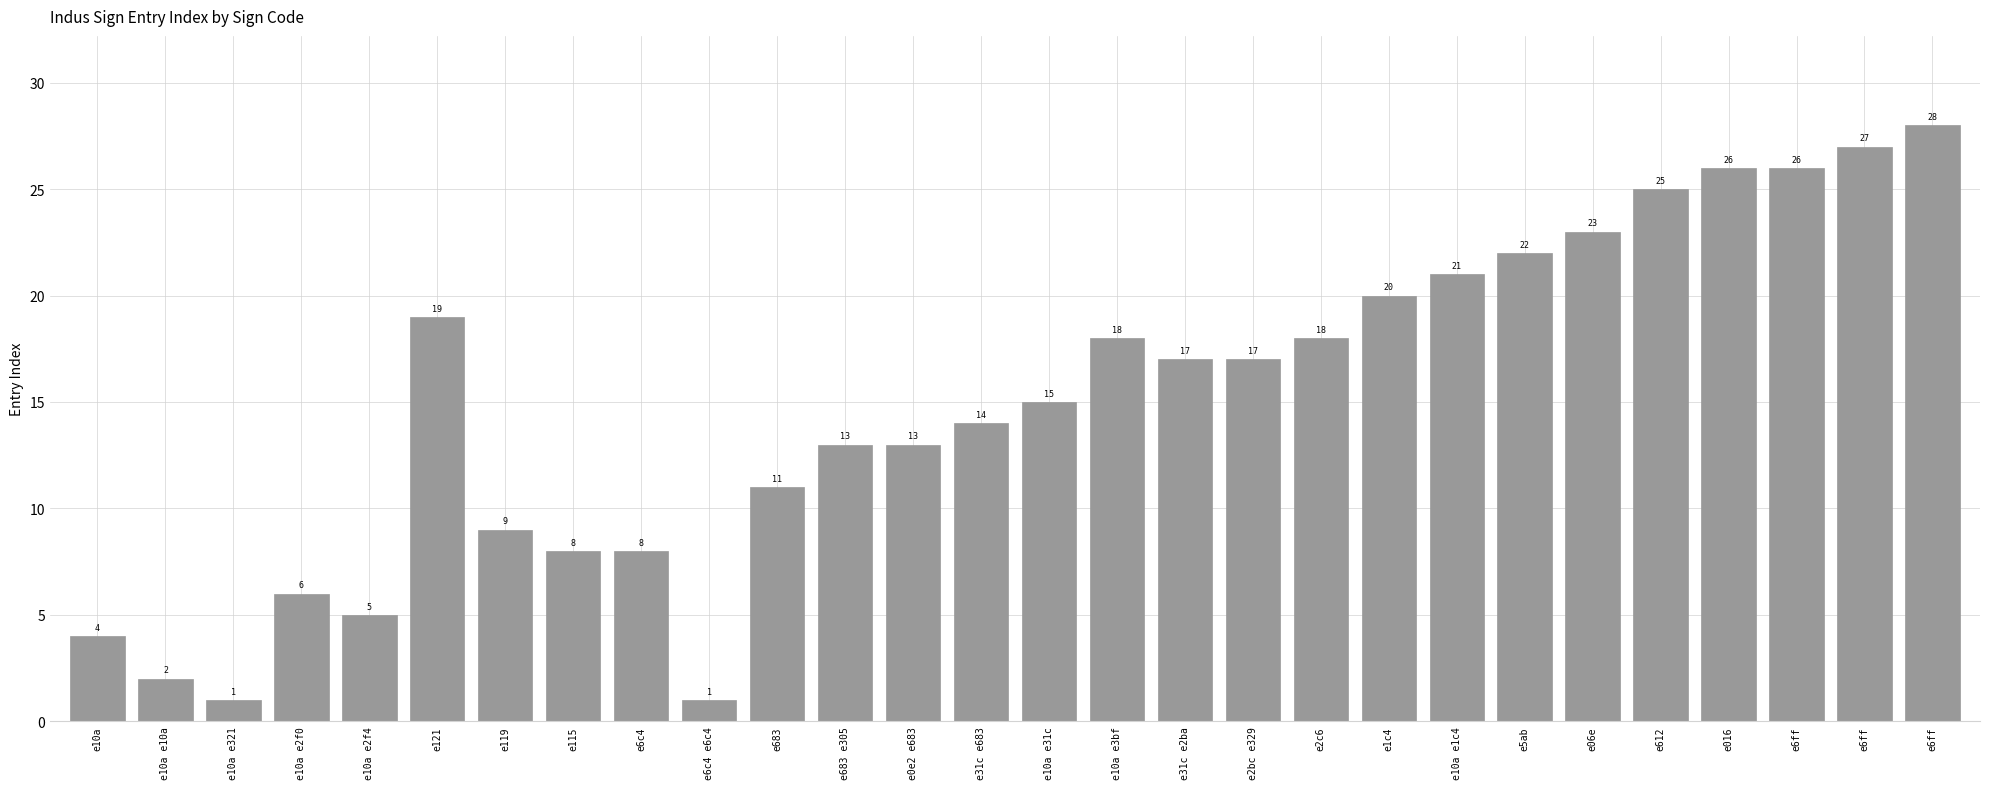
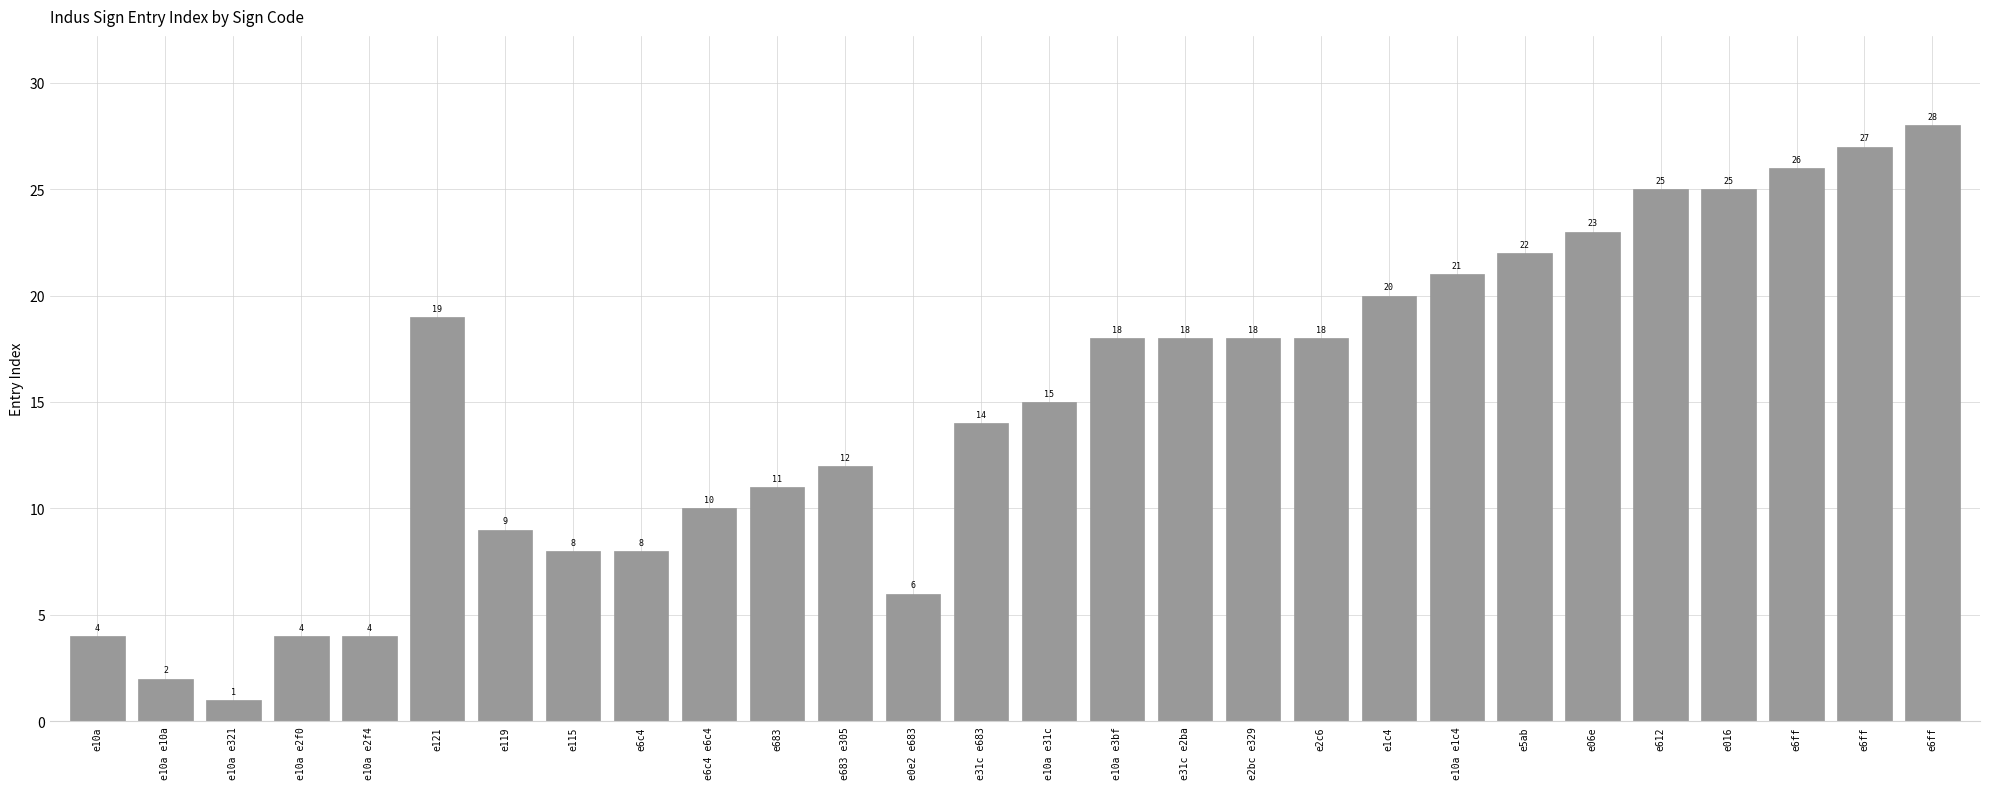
  {
    "e10a": 4,
    "e10a e10a": 2,
    "e10a e321": 1,
-   "e10a e2f0": 6,
-   "e10a e2f4": 5,
+   "e10a e2f0": 4,
+   "e10a e2f4": 4,
    "e121": 19,
    "e119": 9,
    "e115": 8,
    "e6c4": 8,
-   "e6c4 e6c4": 1,
+   "e6c4 e6c4": 10,
    "e683": 11,
-   "e683 e305": 13,
-   "e0e2 e683": 13,
+   "e683 e305": 12,
+   "e0e2 e683": 6,
    "e31c e683": 14,
    "e10a e31c": 15,
    "e10a e3bf": 18,
-   "e31c e2ba": 17,
-   "e2bc e329": 17,
+   "e31c e2ba": 18,
+   "e2bc e329": 18,
    "e2c6": 18,
    "e1c4": 20,
    "e10a e1c4": 21,
    "e5ab": 22,
    "e06e": 23,
    "e612": 25,
-   "e016": 26
+   "e016": 25
  }
